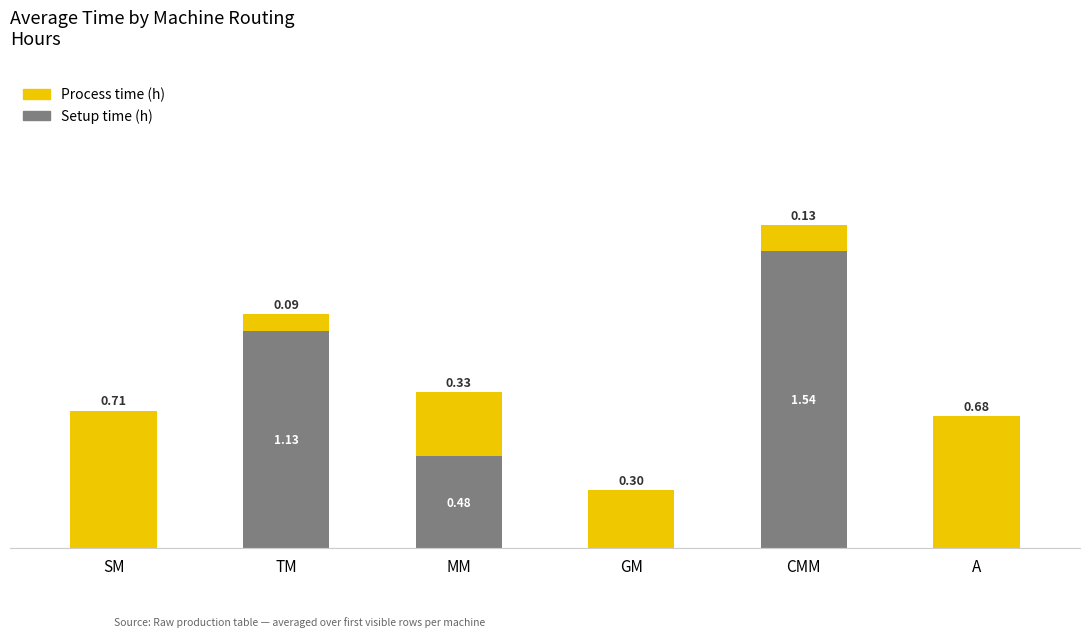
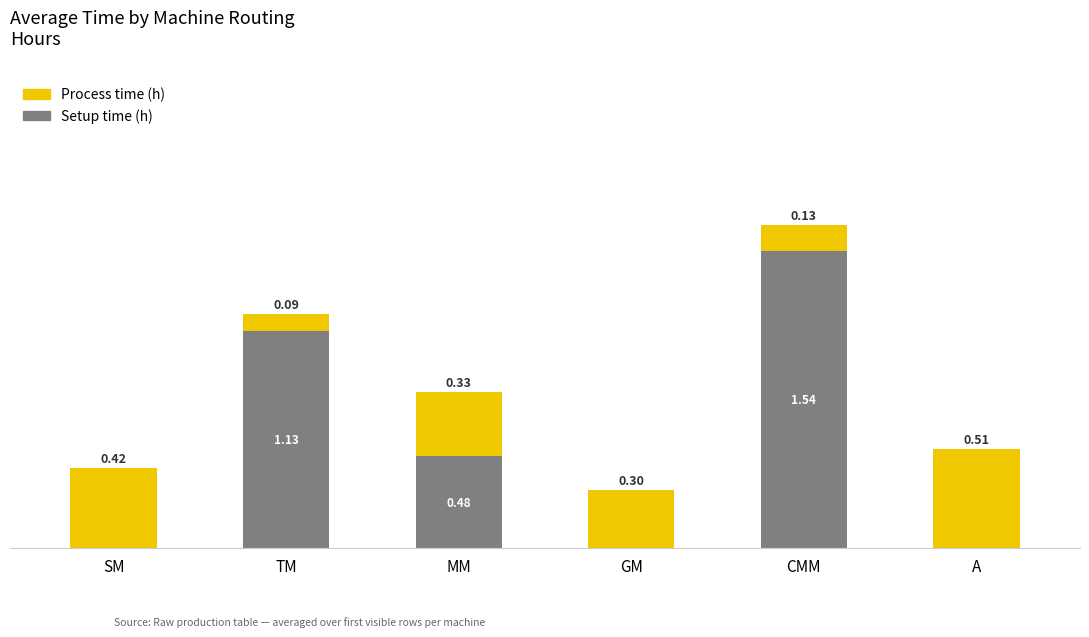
  {
    "Setup time (h)": {
      "TM": 1.13,
      "MM": 0.48,
      "CMM": 1.54
    },
    "Process time (h)": {
-     "SM": 0.71,
+     "SM": 0.42,
      "TM": 0.09,
      "MM": 0.33,
      "GM": 0.30,
      "CMM": 0.13,
-     "A": 0.68
+     "A": 0.51
    }
  }
